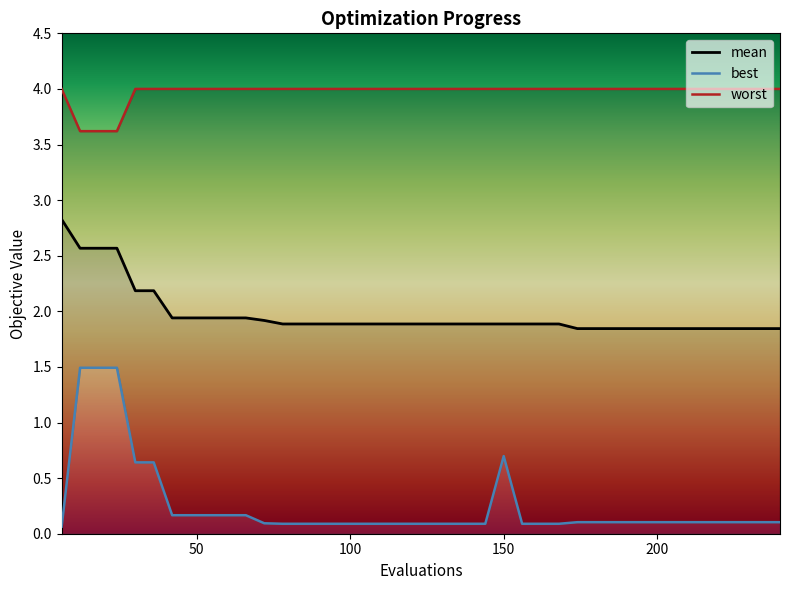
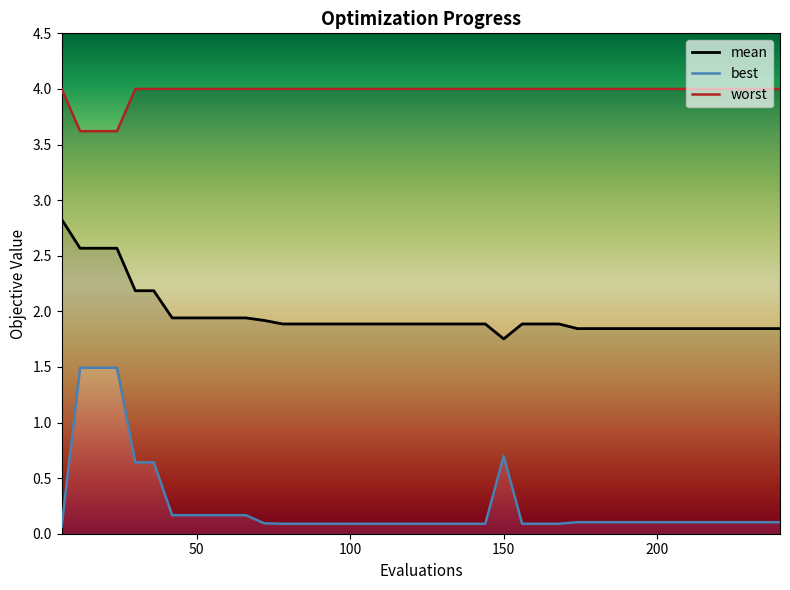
  {
    "mean": {
-     "150": 1.89
+     "150": 1.75
    },
    "best": {
      "150": 0.70
    },
    "worst": {
      "150": 4.00
    }
  }
